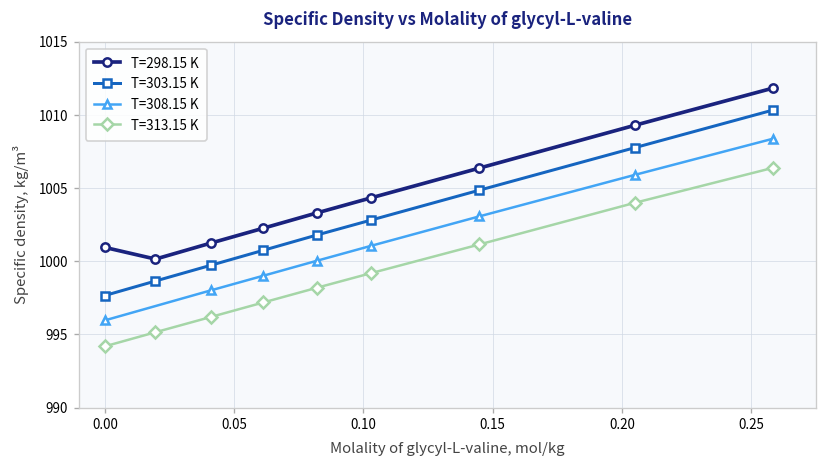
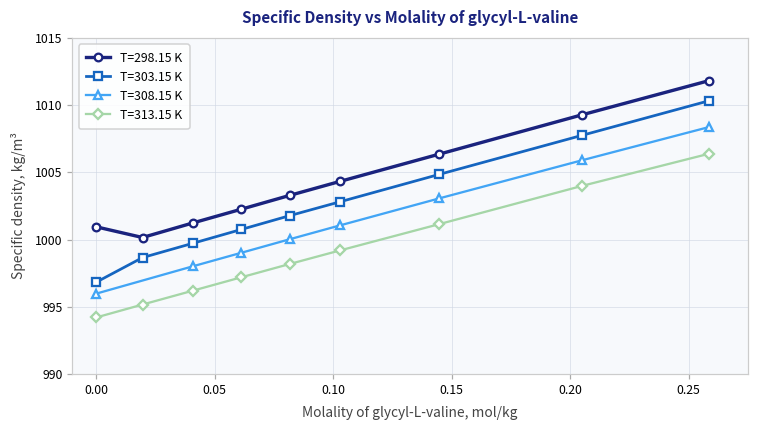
  {
    "T=298.15 K": {
      "0.00": 1000.9
    },
    "T=303.15 K": {
-     "0.00": 997.7
+     "0.00": 996.8
    },
    "T=308.15 K": {
      "0.00": 996.0
    },
    "T=313.15 K": {
      "0.00": 994.2
    }
  }
